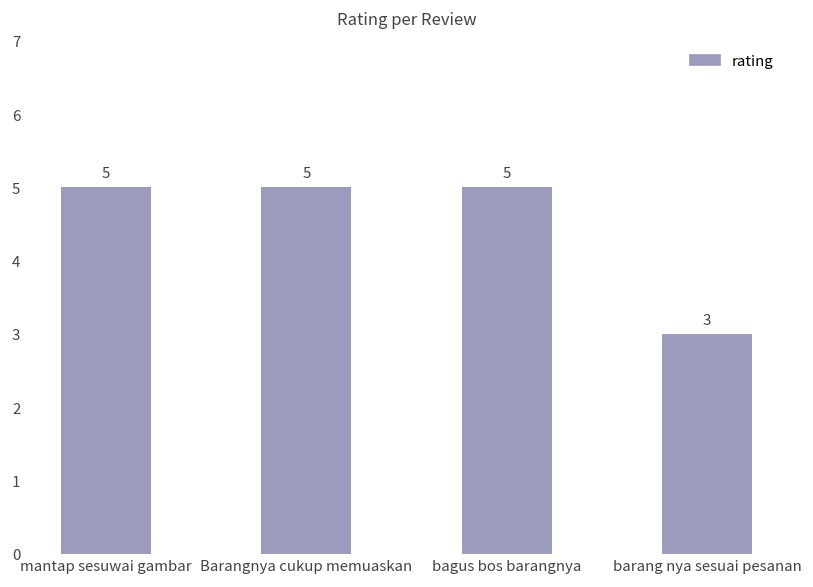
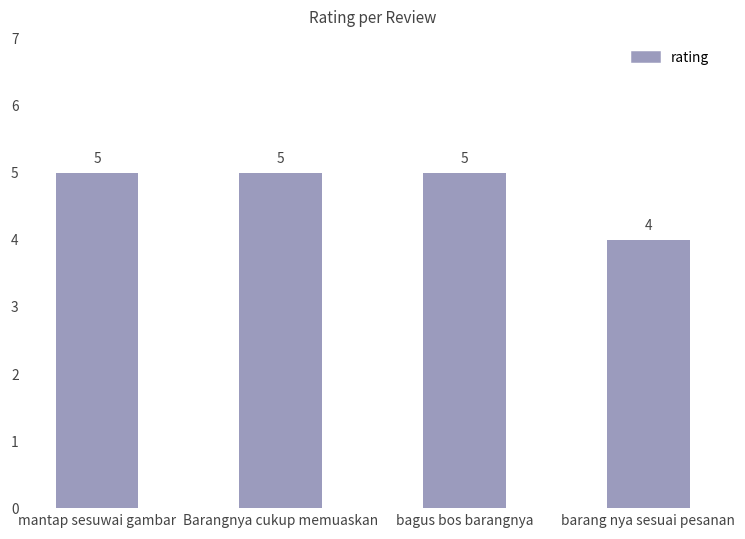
  {
    "mantap sesuwai gambar": 5,
    "Barangnya cukup memuaskan": 5,
    "bagus bos barangnya": 5,
-   "barang nya sesuai pesanan": 3
+   "barang nya sesuai pesanan": 4
  }
